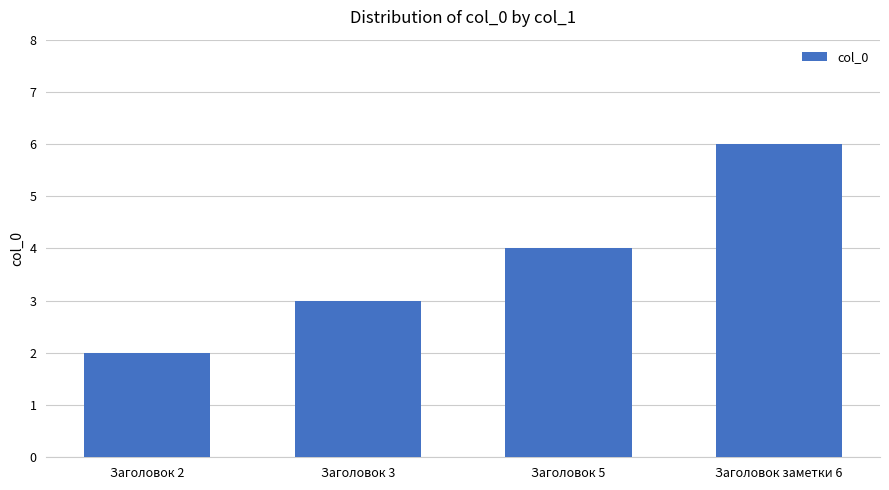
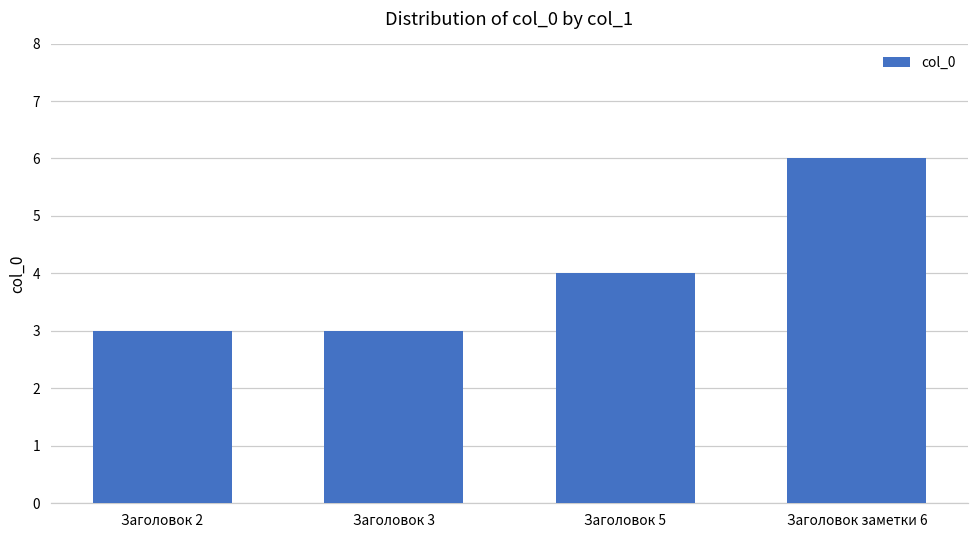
  {
-   "Заголовок 2": 2,
+   "Заголовок 2": 3,
    "Заголовок 3": 3,
    "Заголовок 5": 4,
    "Заголовок заметки 6": 6
  }
